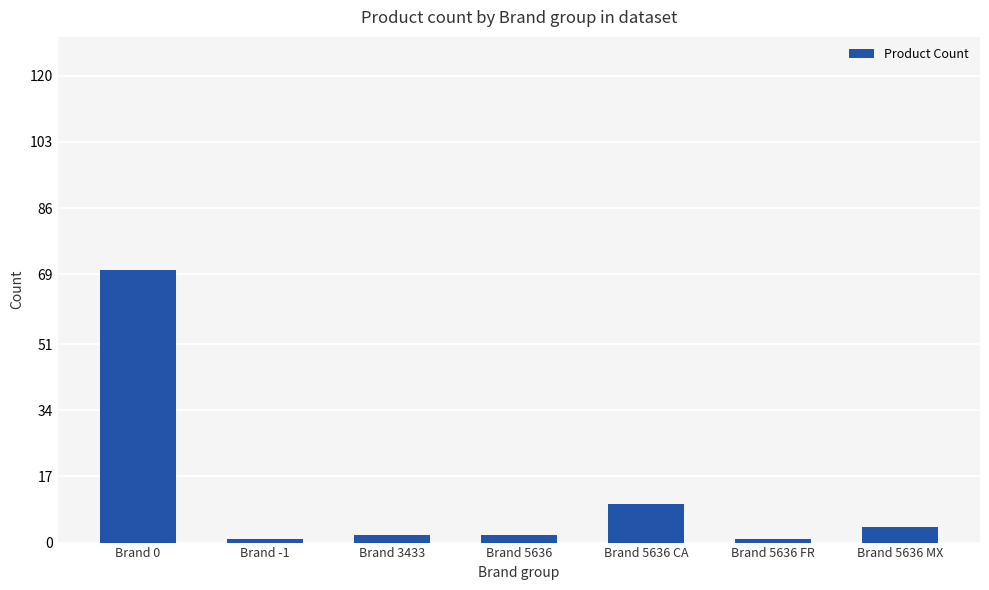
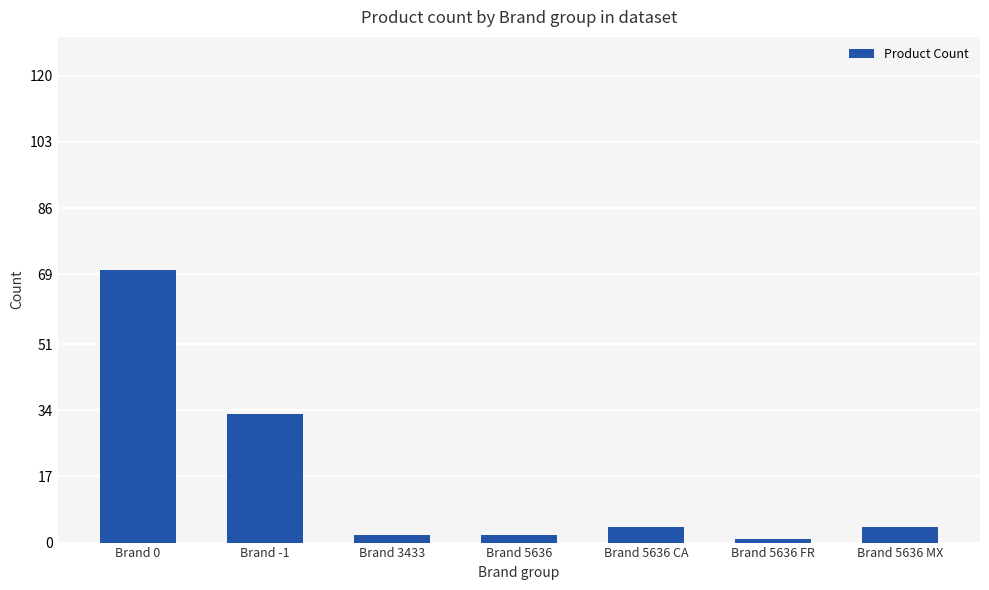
  {
    "Brand 0": 70,
-   "Brand -1": 1,
+   "Brand -1": 33,
    "Brand 3433": 2,
    "Brand 5636": 2,
-   "Brand 5636 CA": 10,
+   "Brand 5636 CA": 4,
    "Brand 5636 FR": 1,
    "Brand 5636 MX": 4
  }
